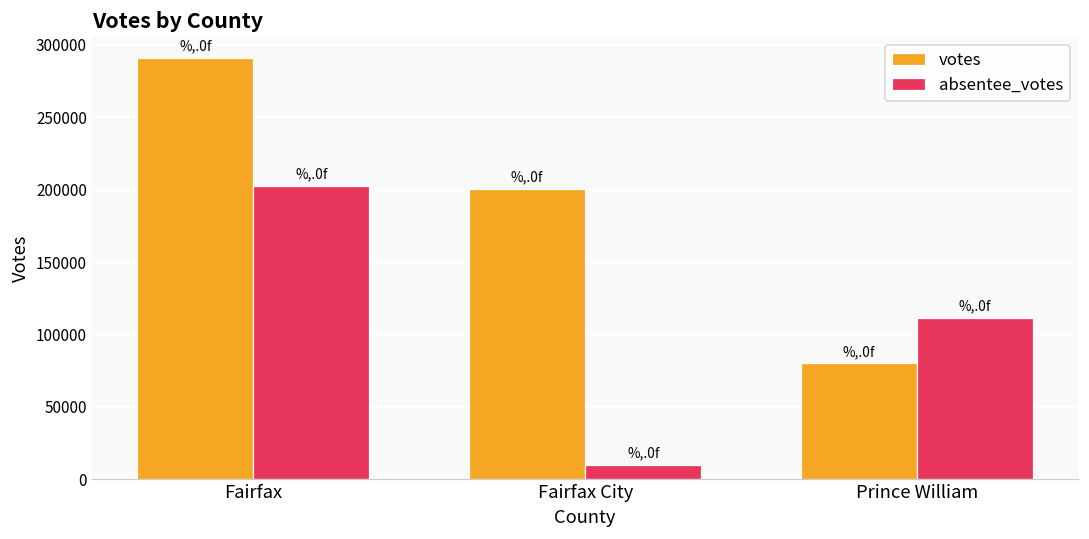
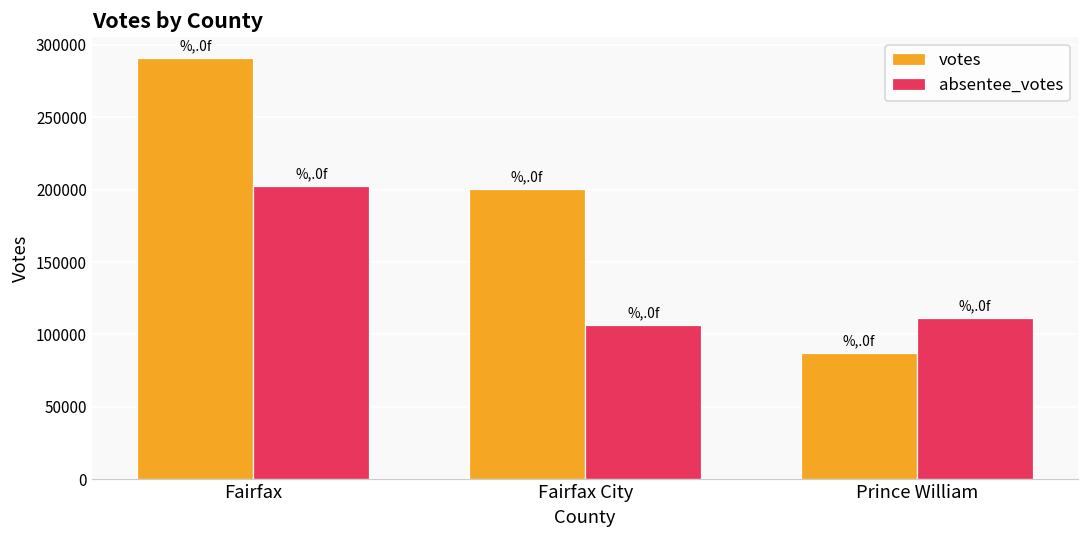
  {
    "votes": {
-     "Prince William": 80000
+     "Prince William": 87000
    },
    "absentee_votes": {
-     "Fairfax City": 10000
+     "Fairfax City": 107000
    }
  }
